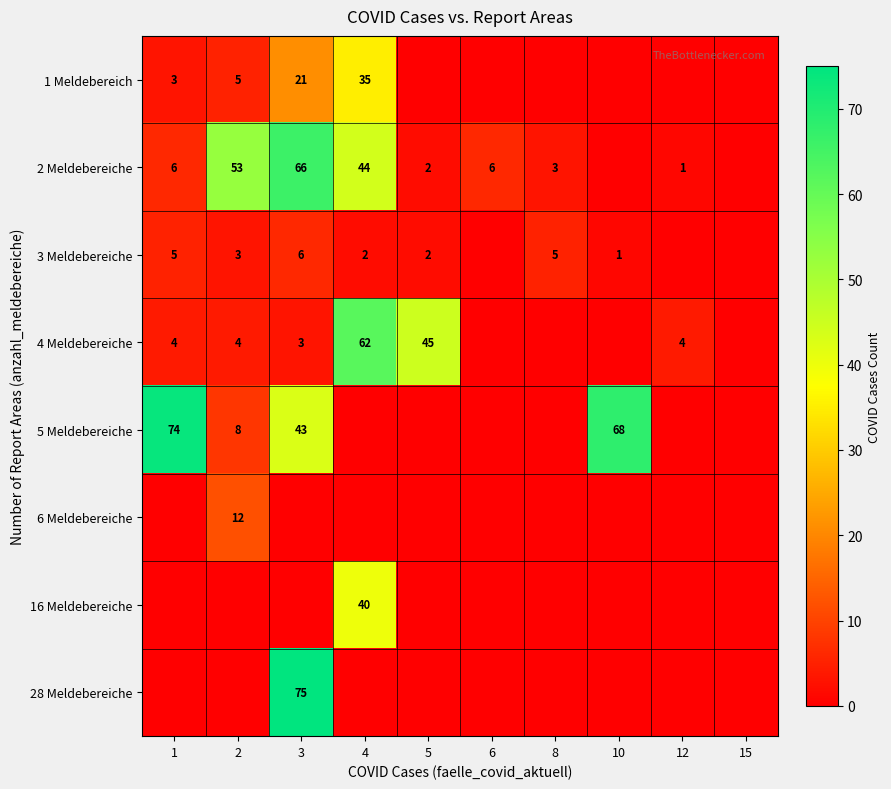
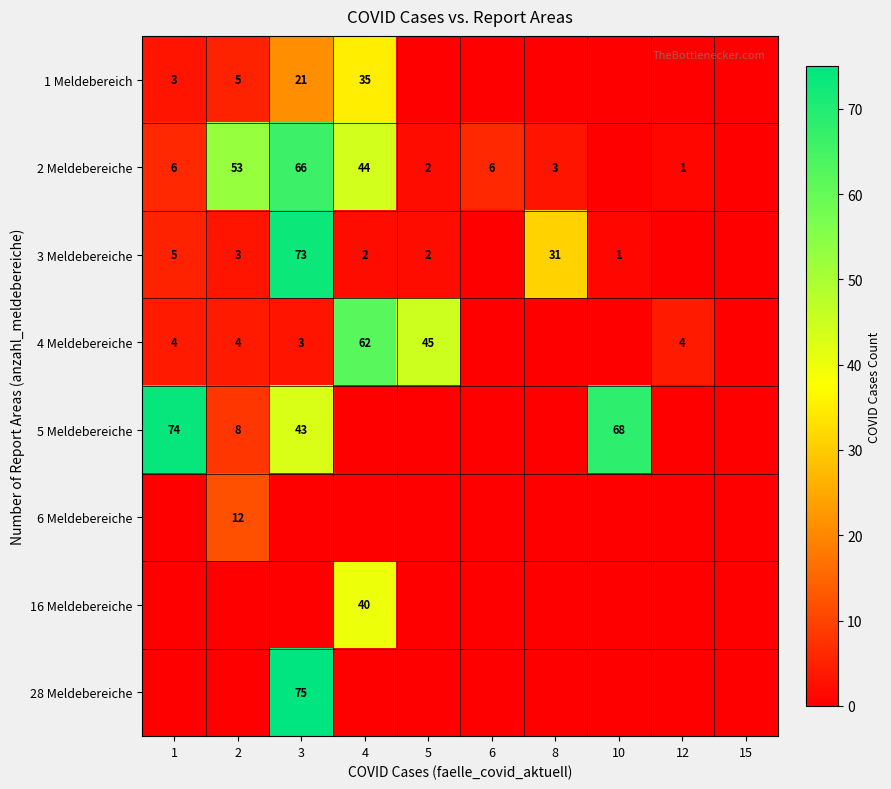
  {
    "1 Meldebereich": {
      "1": 3,
      "2": 5,
      "3": 21,
      "4": 35
    },
    "2 Meldebereiche": {
      "1": 6,
      "2": 53,
      "3": 66,
      "4": 44,
      "5": 2,
      "6": 6,
      "8": 3,
      "12": 1
    },
    "3 Meldebereiche": {
      "1": 5,
      "2": 3,
-     "3": 6,
+     "3": 73,
      "4": 2,
      "5": 2,
-     "8": 5,
+     "8": 31,
      "10": 1
    },
    "4 Meldebereiche": {
      "1": 4,
      "2": 4,
      "3": 3,
      "4": 62,
      "5": 45,
      "12": 4
    },
    "5 Meldebereiche": {
      "1": 74,
      "2": 8,
      "3": 43,
      "10": 68
    },
    "6 Meldebereiche": {
      "2": 12
    },
    "16 Meldebereiche": {
      "4": 40
    },
    "28 Meldebereiche": {
      "3": 75
    }
  }
